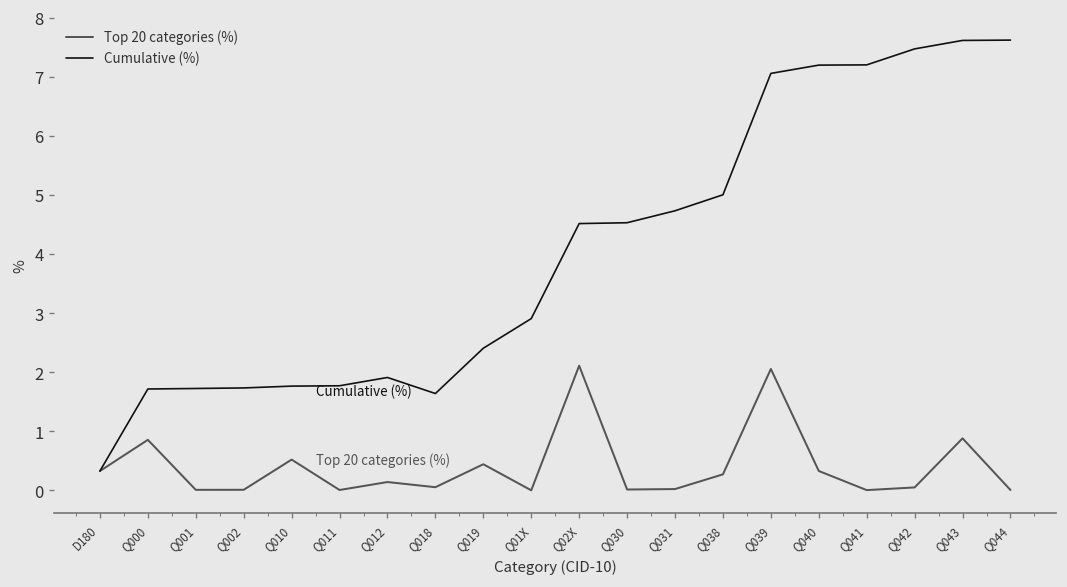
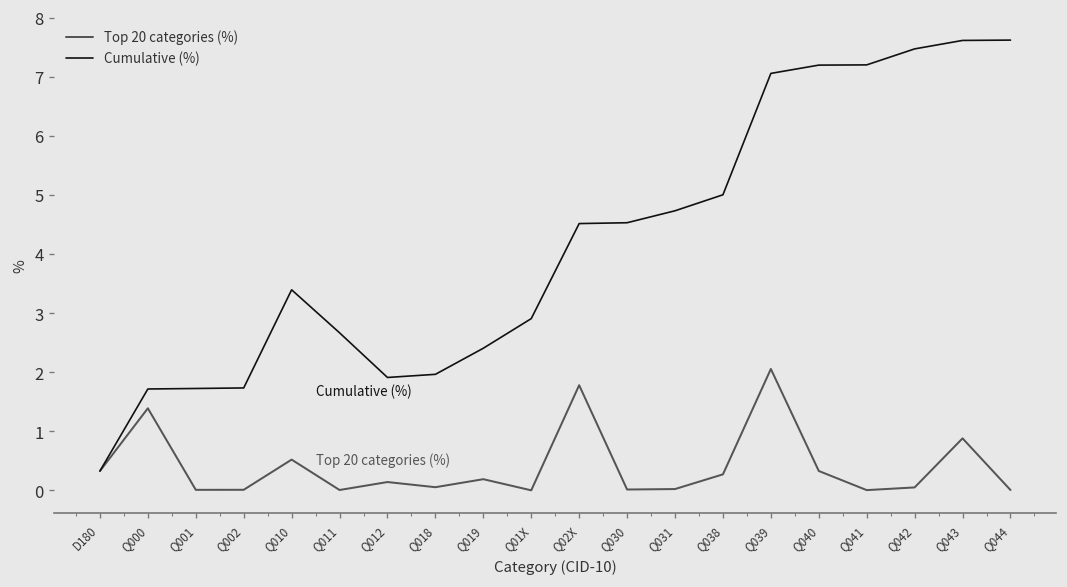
  {
    "Top 20 categories (%)": {
-     "Q000": 0.9,
+     "Q000": 1.4,
      "Q001": 0.0,
      "Q002": 0.0,
      "Q010": 0.5,
      "Q011": 0.0,
      "Q018": 0.1,
-     "Q019": 0.4,
+     "Q019": 0.2,
      "Q01X": 0.0,
-     "Q02X": 2.1,
+     "Q02X": 1.8,
      "Q030": 0.0,
      "Q031": 0.0,
      "Q038": 0.3,
      "Q039": 2.1,
      "Q040": 0.3,
      "Q041": 0.0,
      "Q042": 0.0,
      "Q043": 0.9,
      "Q044": 0.0
    },
    "Cumulative (%)": {
      "Q000": 1.7,
      "Q001": 1.7,
      "Q002": 1.7,
-     "Q010": 1.8,
-     "Q011": 1.8,
+     "Q010": 3.4,
+     "Q011": 2.7,
      "Q012": 1.9,
-     "Q018": 1.6,
+     "Q018": 2.0,
      "Q019": 2.4,
      "Q01X": 2.9,
      "Q02X": 4.5,
      "Q030": 4.5,
      "Q031": 4.7,
      "Q038": 5.0,
      "Q039": 7.1,
      "Q040": 7.2,
      "Q041": 7.2,
      "Q042": 7.5,
      "Q043": 7.6,
      "Q044": 7.6
    }
  }
